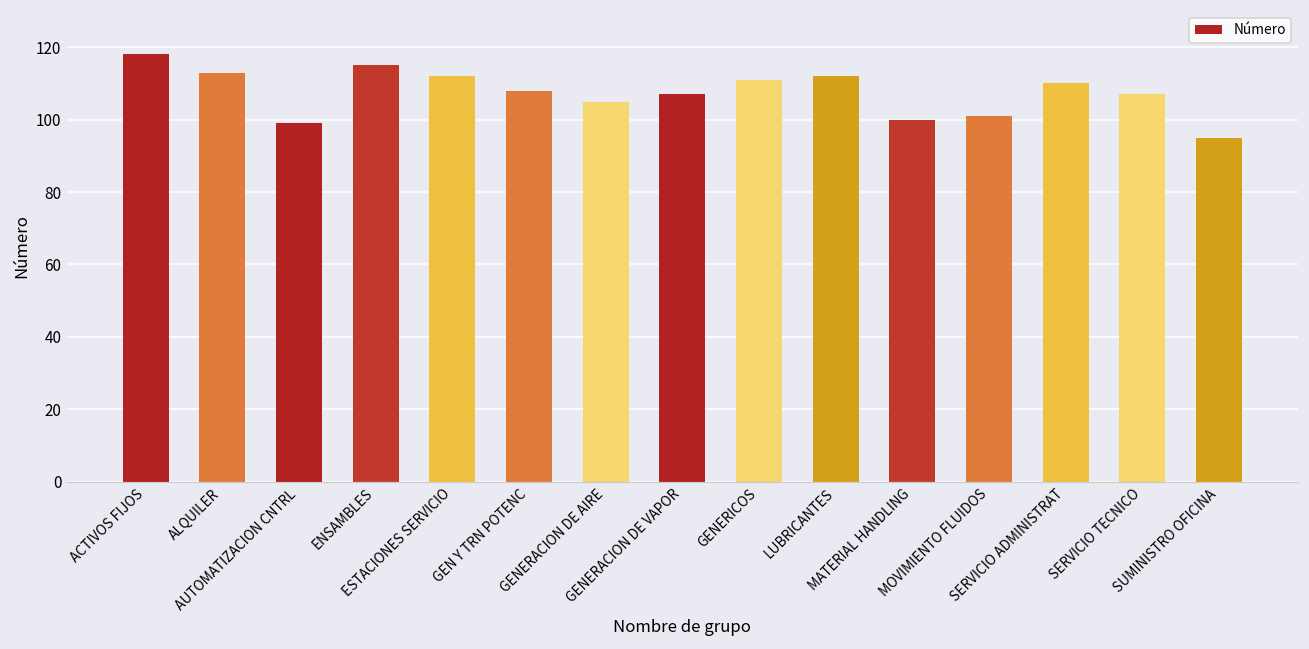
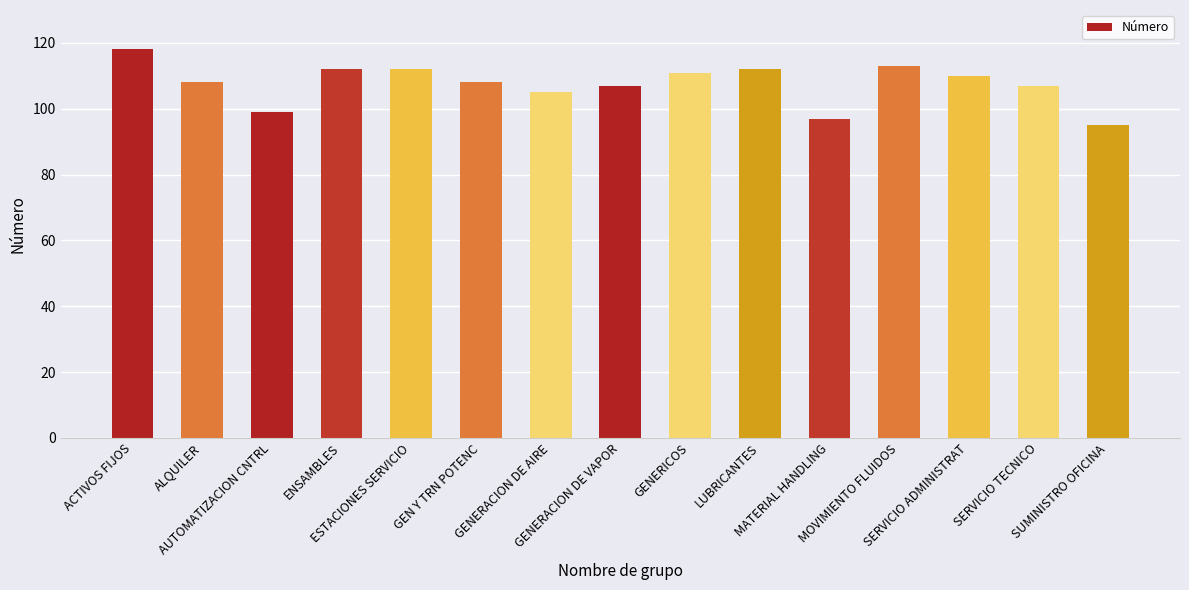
  {
    "ACTIVOS FIJOS": 118,
-   "ALQUILER": 113,
+   "ALQUILER": 108,
    "AUTOMATIZACION CNTRL": 99,
-   "ENSAMBLES": 115,
+   "ENSAMBLES": 112,
    "ESTACIONES SERVICIO": 112,
    "GEN Y TRN POTENC": 108,
    "GENERACION DE AIRE": 105,
    "GENERACION DE VAPOR": 107,
    "GENERICOS": 111,
    "LUBRICANTES": 112,
-   "MATERIAL HANDLING": 100,
-   "MOVIMIENTO FLUIDOS": 101,
+   "MATERIAL HANDLING": 97,
+   "MOVIMIENTO FLUIDOS": 113,
    "SERVICIO ADMINISTRAT": 110,
    "SERVICIO TECNICO": 107,
    "SUMINISTRO OFICINA": 95
  }
